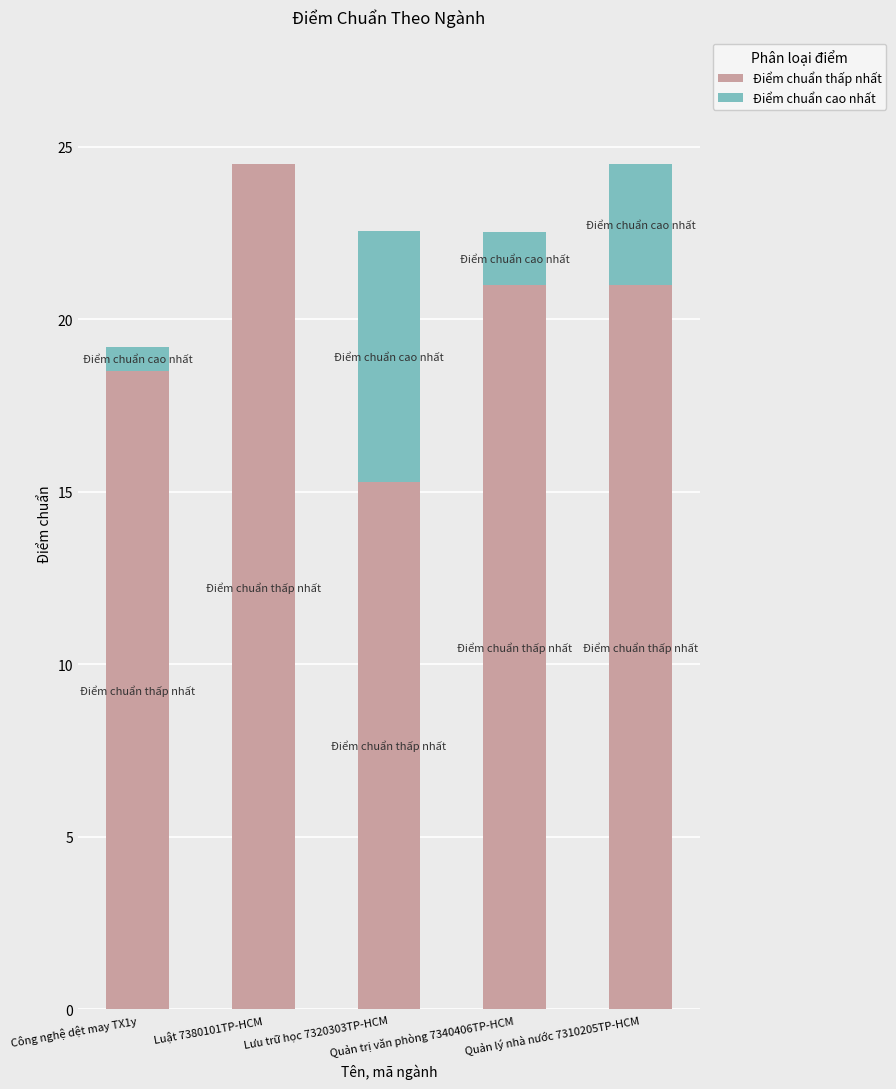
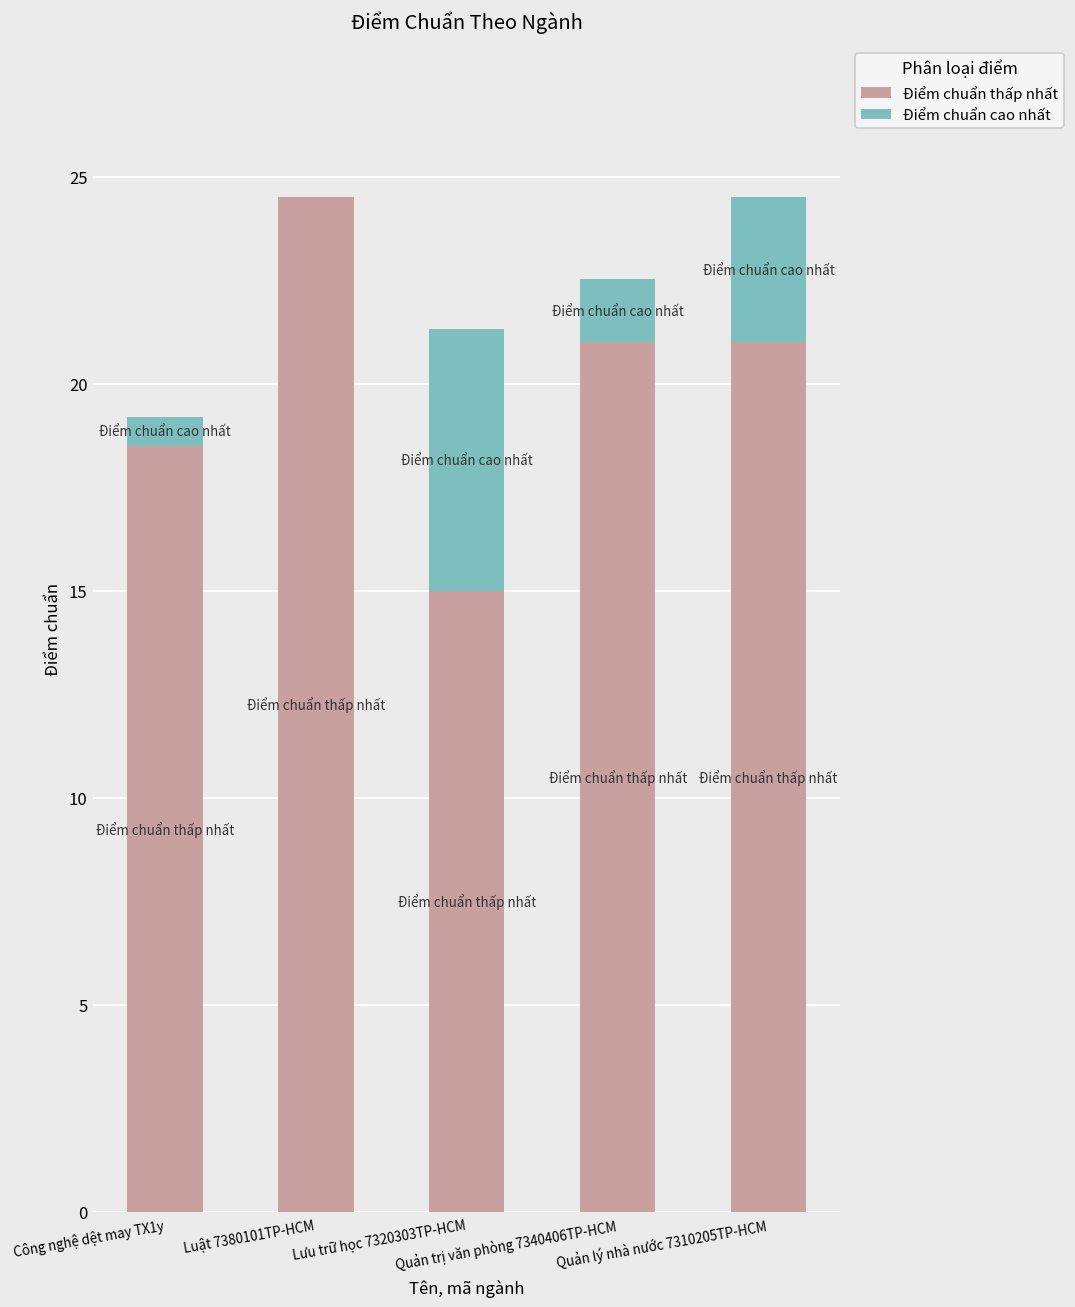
  {
    "Điểm chuẩn thấp nhất": {
      "Công nghệ dệt may TX1y": 18.5,
      "Luật 7380101TP-HCM": 24.5,
-     "Lưu trữ học 7320303TP-HCM": 15.3,
+     "Lưu trữ học 7320303TP-HCM": 15.0,
      "Quản trị văn phòng 7340406TP-HCM": 21.0,
      "Quản lý nhà nước 7310205TP-HCM": 21.0
    },
    "Điểm chuẩn cao nhất": {
      "Công nghệ dệt may TX1y": 0.7,
      "Luật 7380101TP-HCM": 0.0,
-     "Lưu trữ học 7320303TP-HCM": 7.3,
+     "Lưu trữ học 7320303TP-HCM": 6.3,
      "Quản trị văn phòng 7340406TP-HCM": 1.5,
      "Quản lý nhà nước 7310205TP-HCM": 3.5
    }
  }
